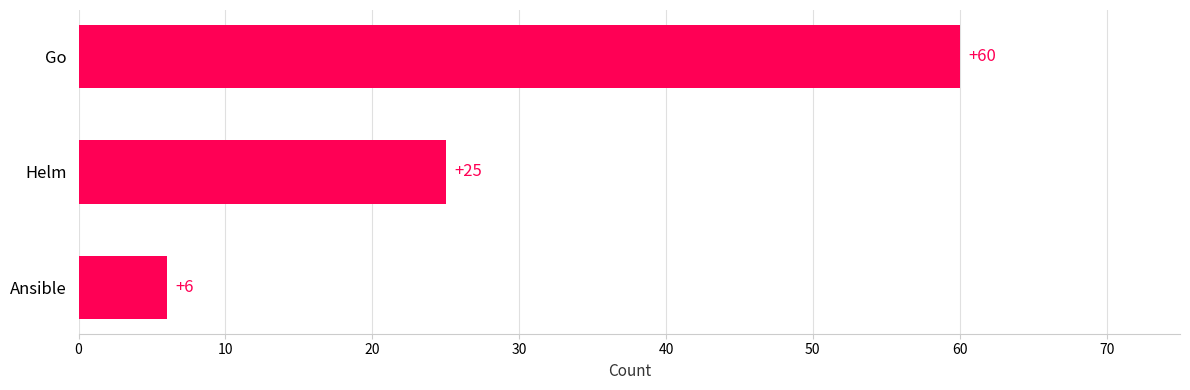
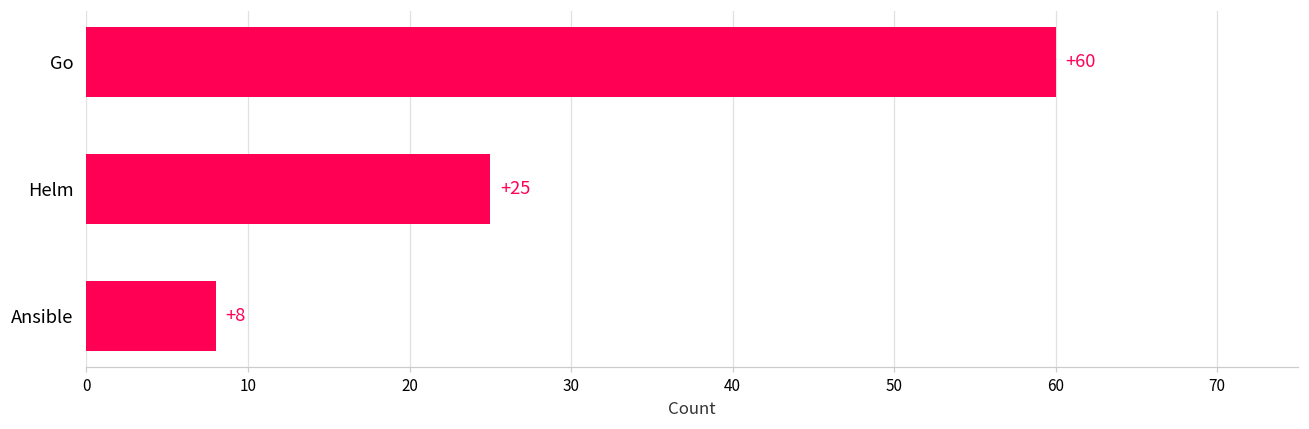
  {
    "Go": "+60",
    "Helm": "+25",
-   "Ansible": "+6"
+   "Ansible": "+8"
  }
